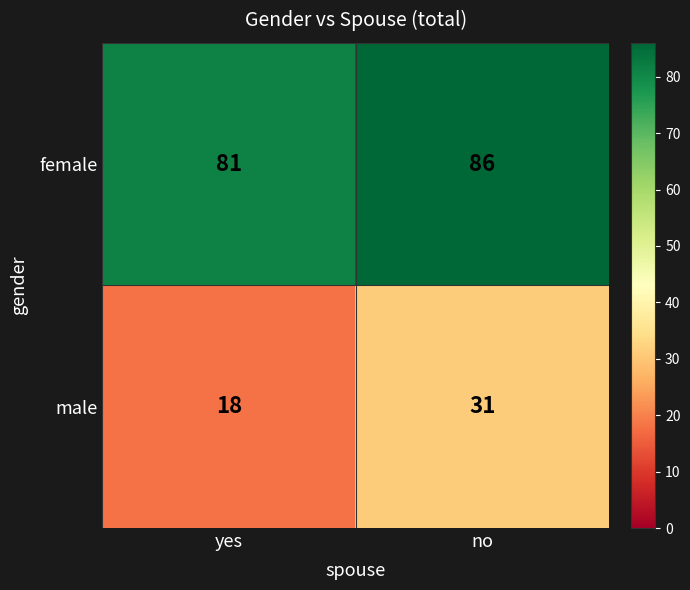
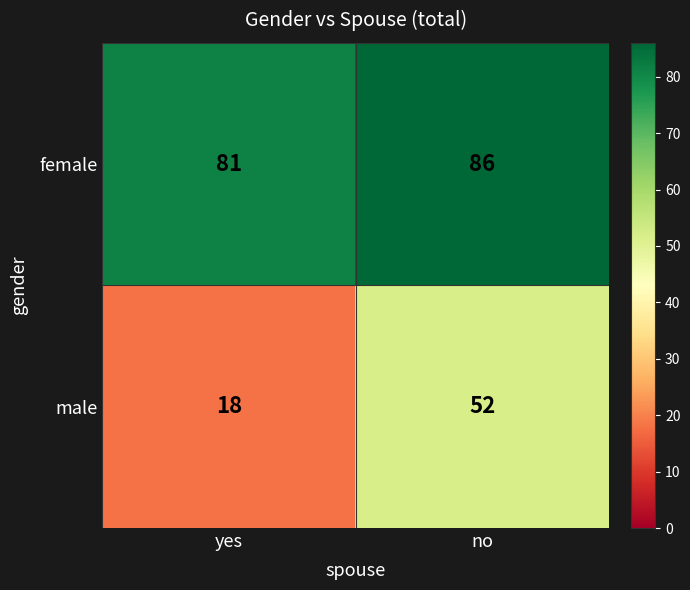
  {
    "female": {
      "yes": 81,
      "no": 86
    },
    "male": {
      "yes": 18,
-     "no": 31
+     "no": 52
    }
  }
